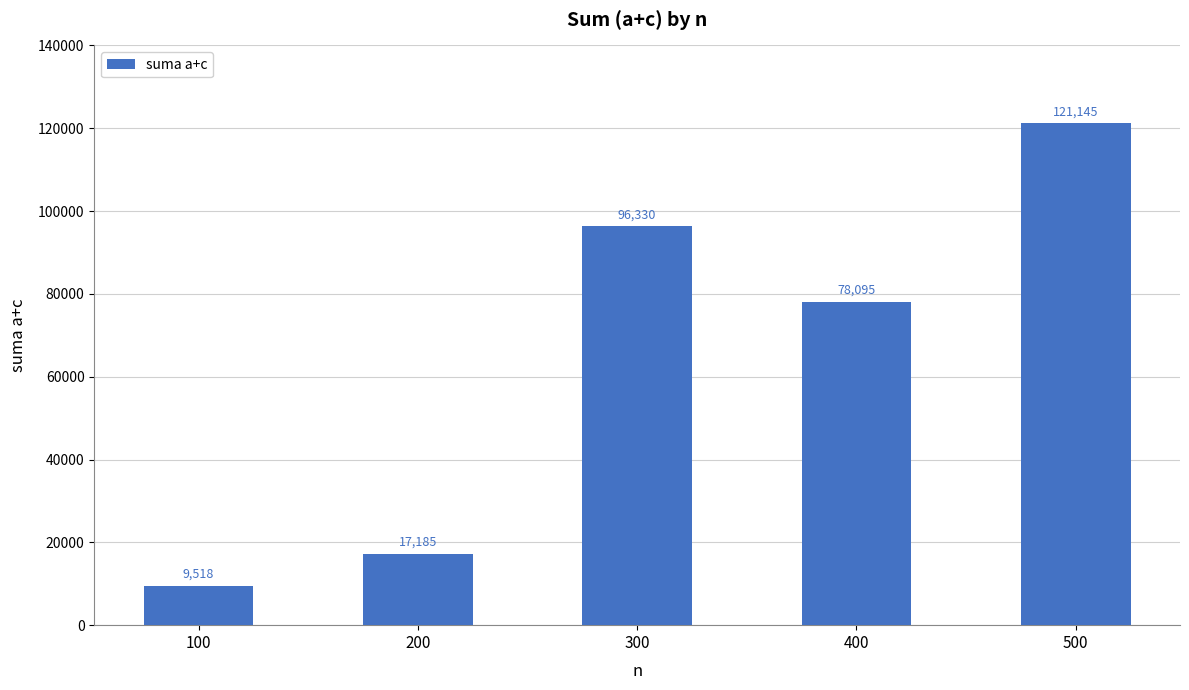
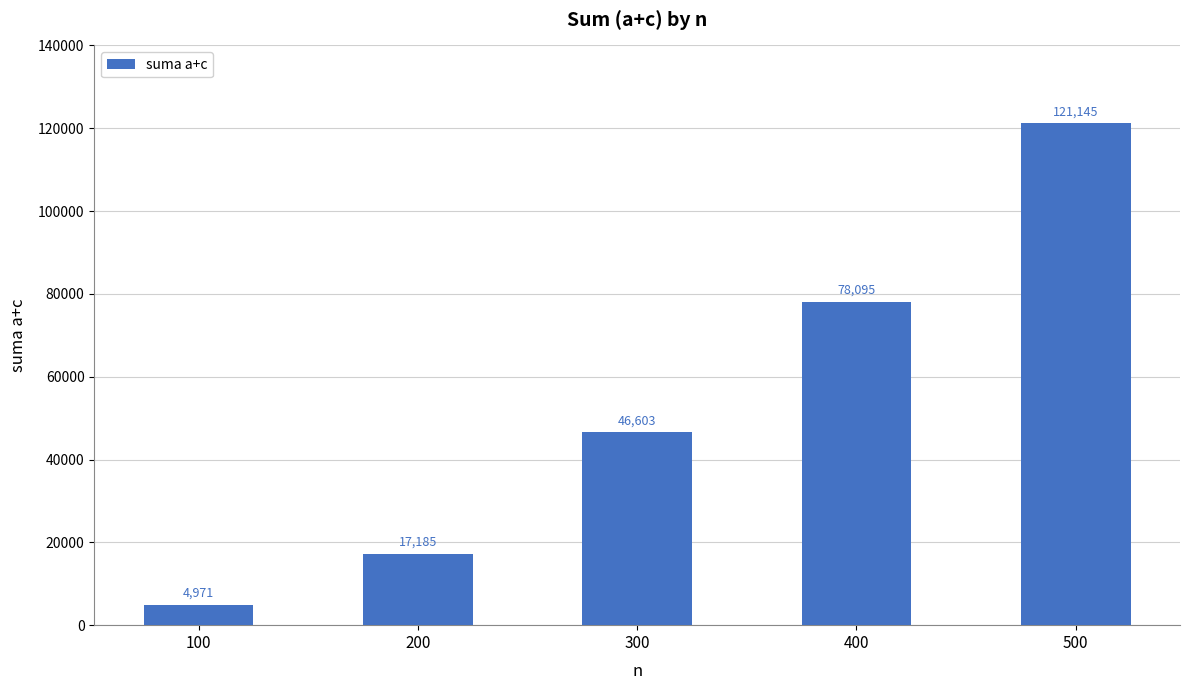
  {
-   "100": "9,518",
+   "100": "4,971",
    "200": "17,185",
-   "300": "96,330",
+   "300": "46,603",
    "400": "78,095",
    "500": "121,145"
  }
